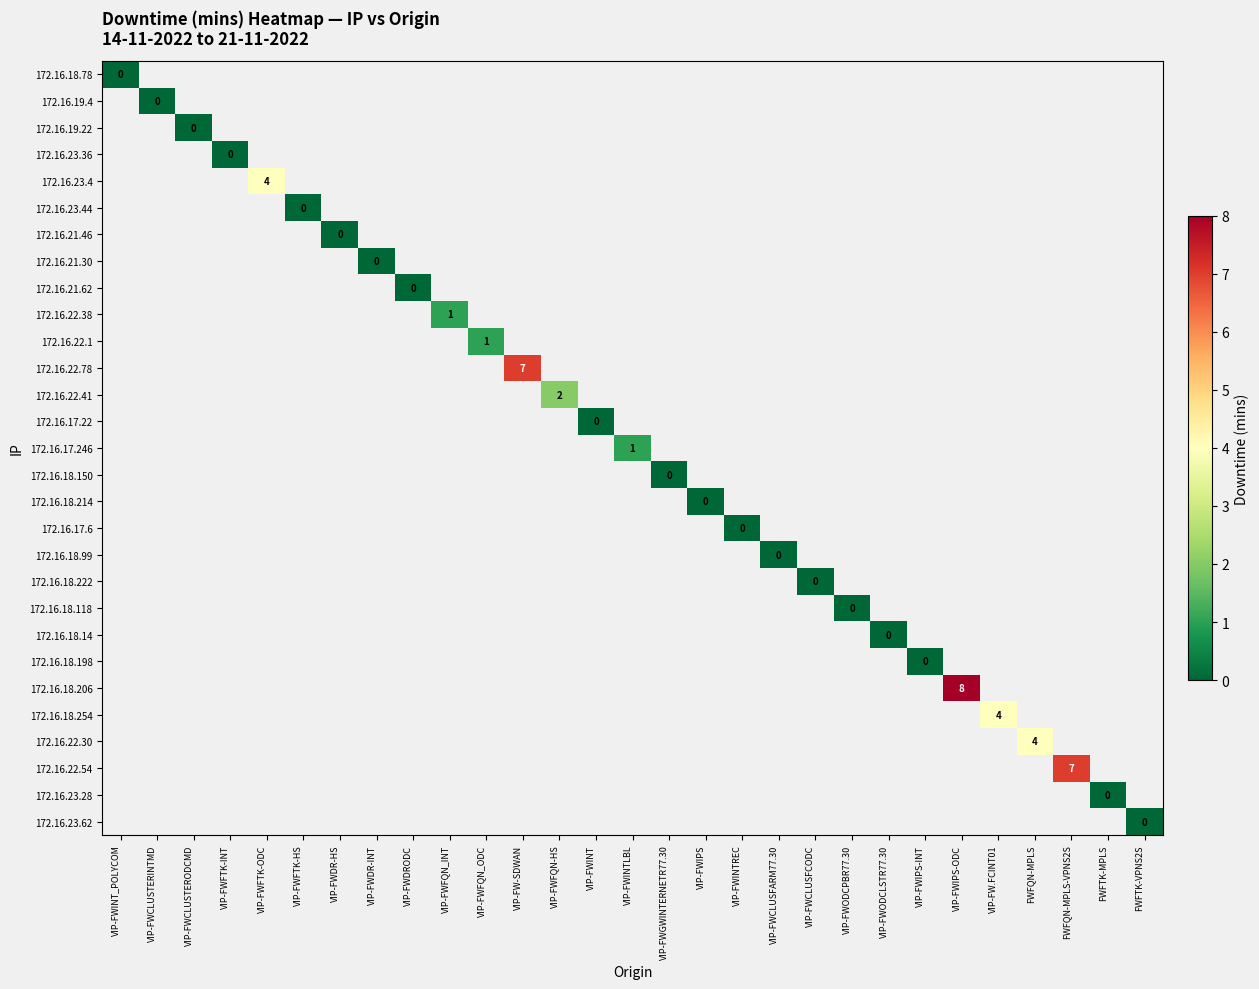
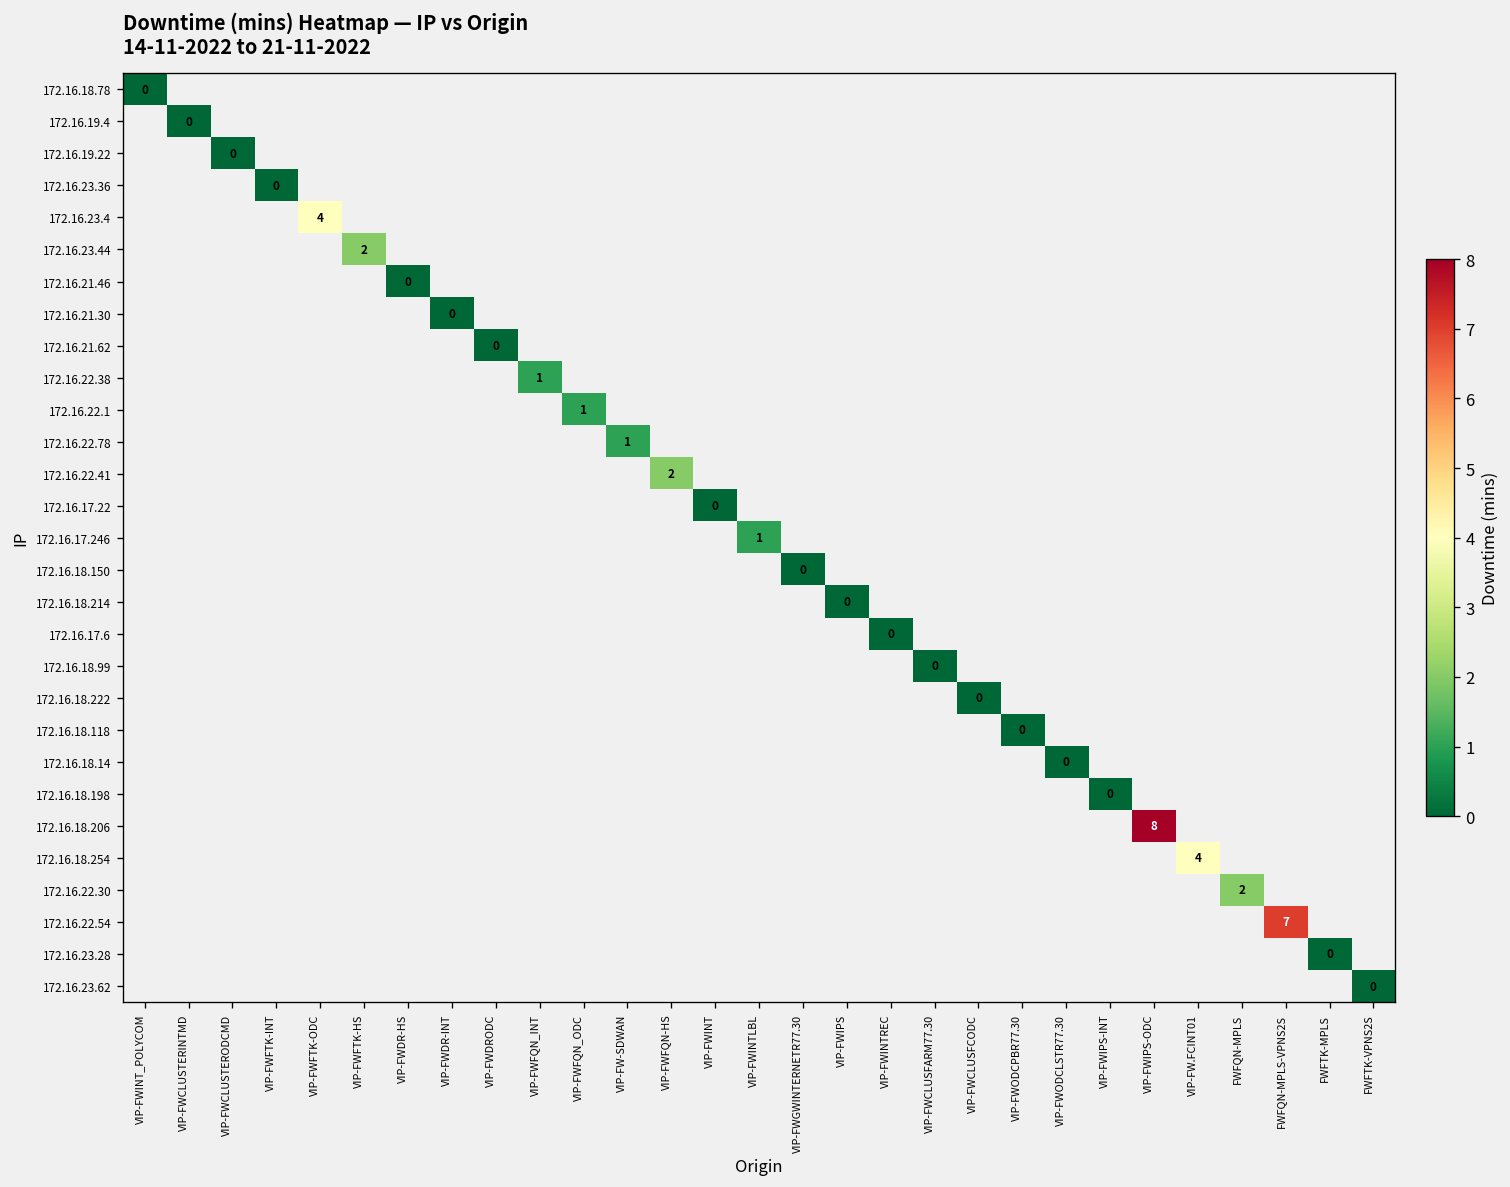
  {
    "172.16.18.78": {
      "VIP-FWINT_POLYCOM": 0
    },
    "172.16.19.4": {
      "VIP-FWCLUSTERINTMD": 0
    },
    "172.16.19.22": {
      "VIP-FWCLUSTERODCMD": 0
    },
    "172.16.23.36": {
      "VIP-FWFTK-INT": 0
    },
    "172.16.23.4": {
      "VIP-FWFTK-ODC": 4
    },
    "172.16.23.44": {
-     "VIP-FWFTK-HS": 0
+     "VIP-FWFTK-HS": 2
    },
    "172.16.21.46": {
      "VIP-FWDR-HS": 0
    },
    "172.16.21.30": {
      "VIP-FWDR-INT": 0
    },
    "172.16.21.62": {
      "VIP-FWDRODC": 0
    },
    "172.16.22.38": {
      "VIP-FWFQN_INT": 1
    },
    "172.16.22.1": {
      "VIP-FWFQN_ODC": 1
    },
    "172.16.22.78": {
-     "VIP-FW-SDWAN": 7
+     "VIP-FW-SDWAN": 1
    },
    "172.16.22.41": {
      "VIP-FWFQN-HS": 2
    },
    "172.16.17.22": {
      "VIP-FWINT": 0
    },
    "172.16.17.246": {
      "VIP-FWINTLBL": 1
    },
    "172.16.18.150": {
      "VIP-FWGWINTERNETR77.30": 0
    },
    "172.16.18.214": {
      "VIP-FWIPS": 0
    },
    "172.16.17.6": {
      "VIP-FWINTREC": 0
    },
    "172.16.18.99": {
      "VIP-FWCLUSFARM77.30": 0
    },
    "172.16.18.222": {
      "VIP-FWCLUSFCODC": 0
    },
    "172.16.18.118": {
      "VIP-FWODCPBR77.30": 0
    },
    "172.16.18.14": {
      "VIP-FWODCLSTR77.30": 0
    },
    "172.16.18.198": {
      "VIP-FWIPS-INT": 0
    },
    "172.16.18.206": {
      "VIP-FWIPS-ODC": 8
    },
    "172.16.18.254": {
      "VIP-FW.FCINT01": 4
    },
    "172.16.22.30": {
-     "FWFQN-MPLS": 4
+     "FWFQN-MPLS": 2
    },
    "172.16.22.54": {
      "FWFQN-MPLS-VPNS2S": 7
    },
    "172.16.23.28": {
      "FWFTK-MPLS": 0
    },
    "172.16.23.62": {
      "FWFTK-VPNS2S": 0
    }
  }
